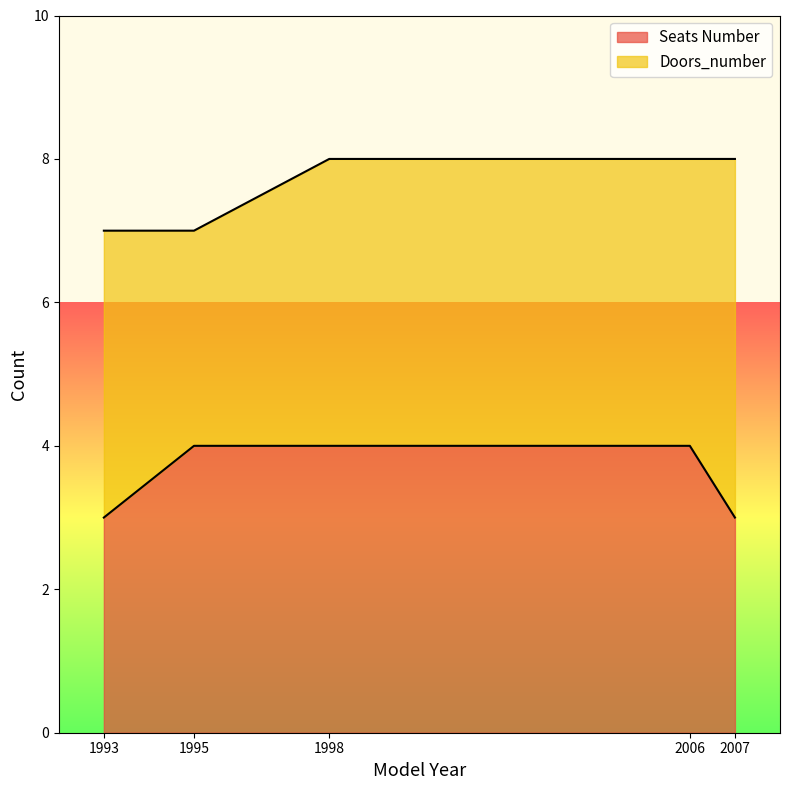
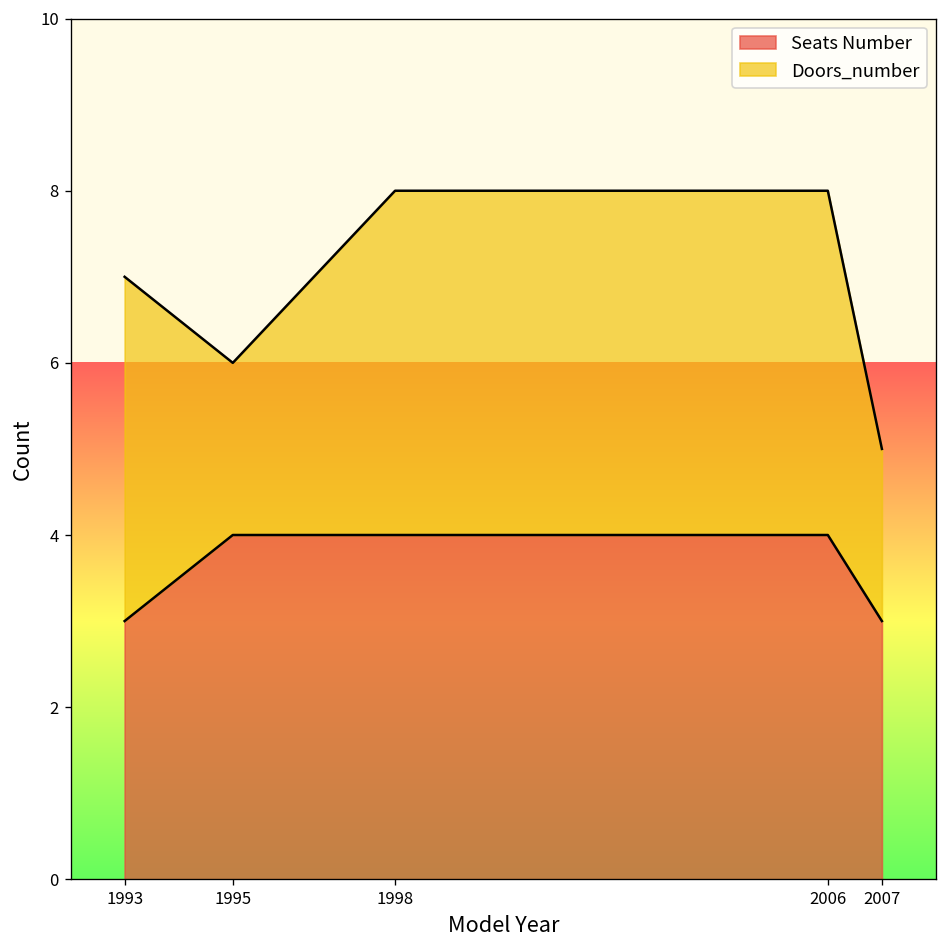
  {
    "Seats Number": {
      "1993": 3,
      "1995": 4,
      "1998": 4,
      "2006": 4,
      "2007": 3
    },
    "Doors_number": {
      "1993": 4,
-     "1995": 3,
+     "1995": 2,
      "1998": 4,
      "2006": 4,
-     "2007": 5
+     "2007": 2
    }
  }
